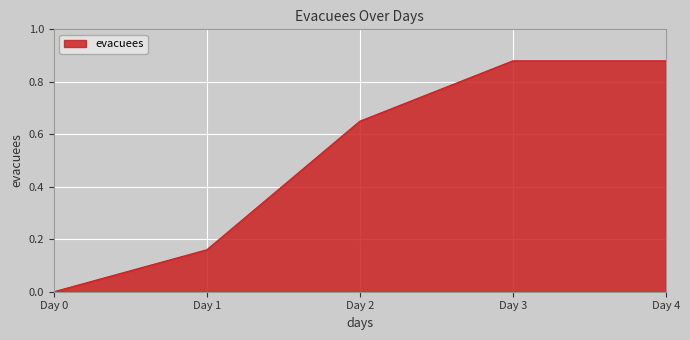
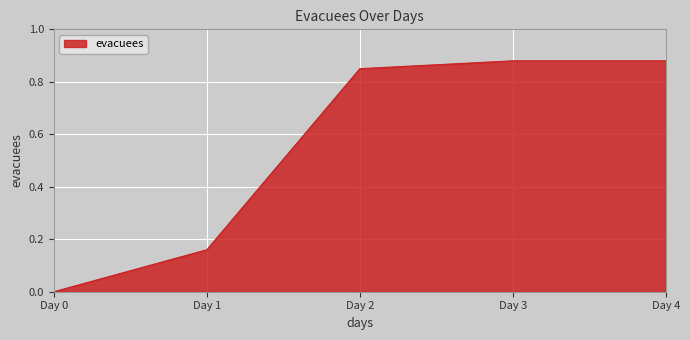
  {
    "Day 0": 0.00,
    "Day 1": 0.16,
-   "Day 2": 0.65,
+   "Day 2": 0.85,
    "Day 3": 0.88,
    "Day 4": 0.88
  }
